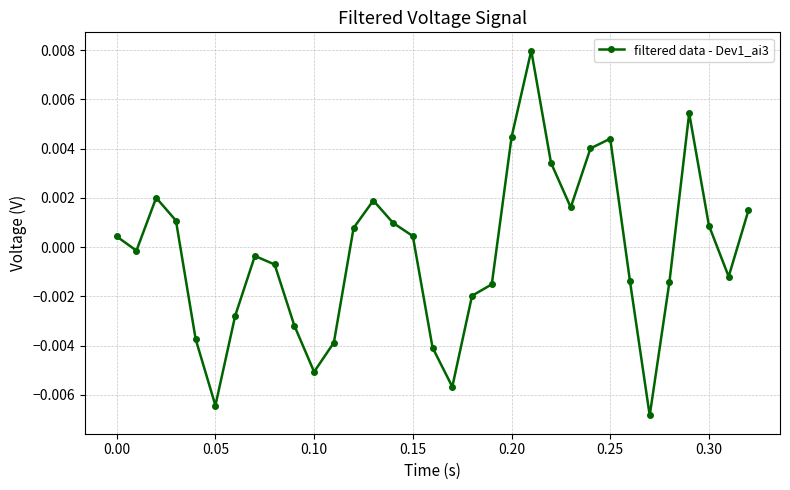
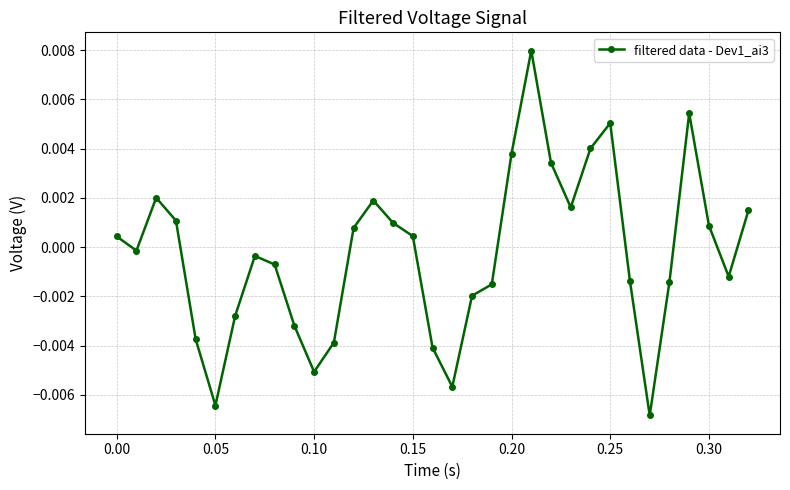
  {
    "0.00": 0.0004,
    "0.05": -0.0064,
    "0.10": -0.0051,
    "0.15": 0.0005,
-   "0.20": 0.0045,
-   "0.25": 0.0044,
+   "0.20": 0.0038,
+   "0.25": 0.0050,
    "0.30": 0.0009
  }
